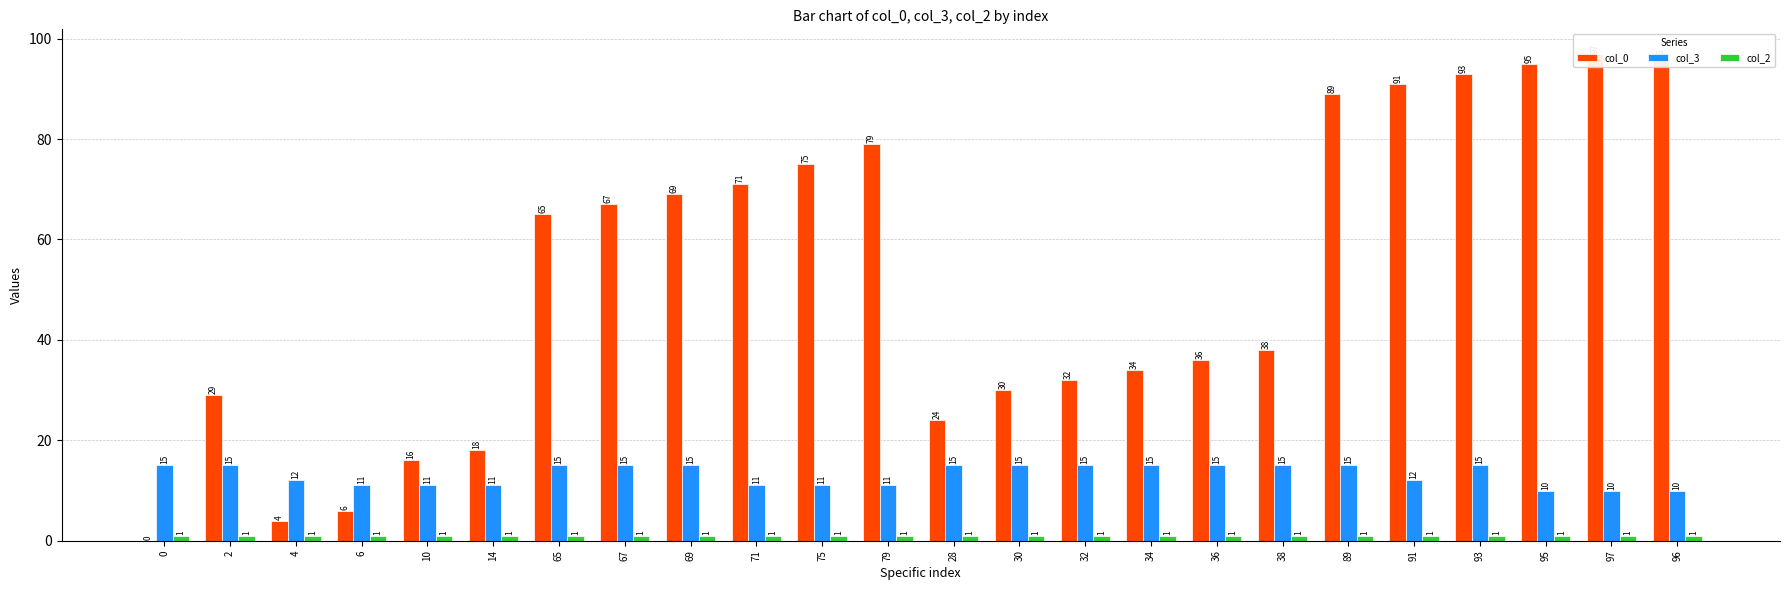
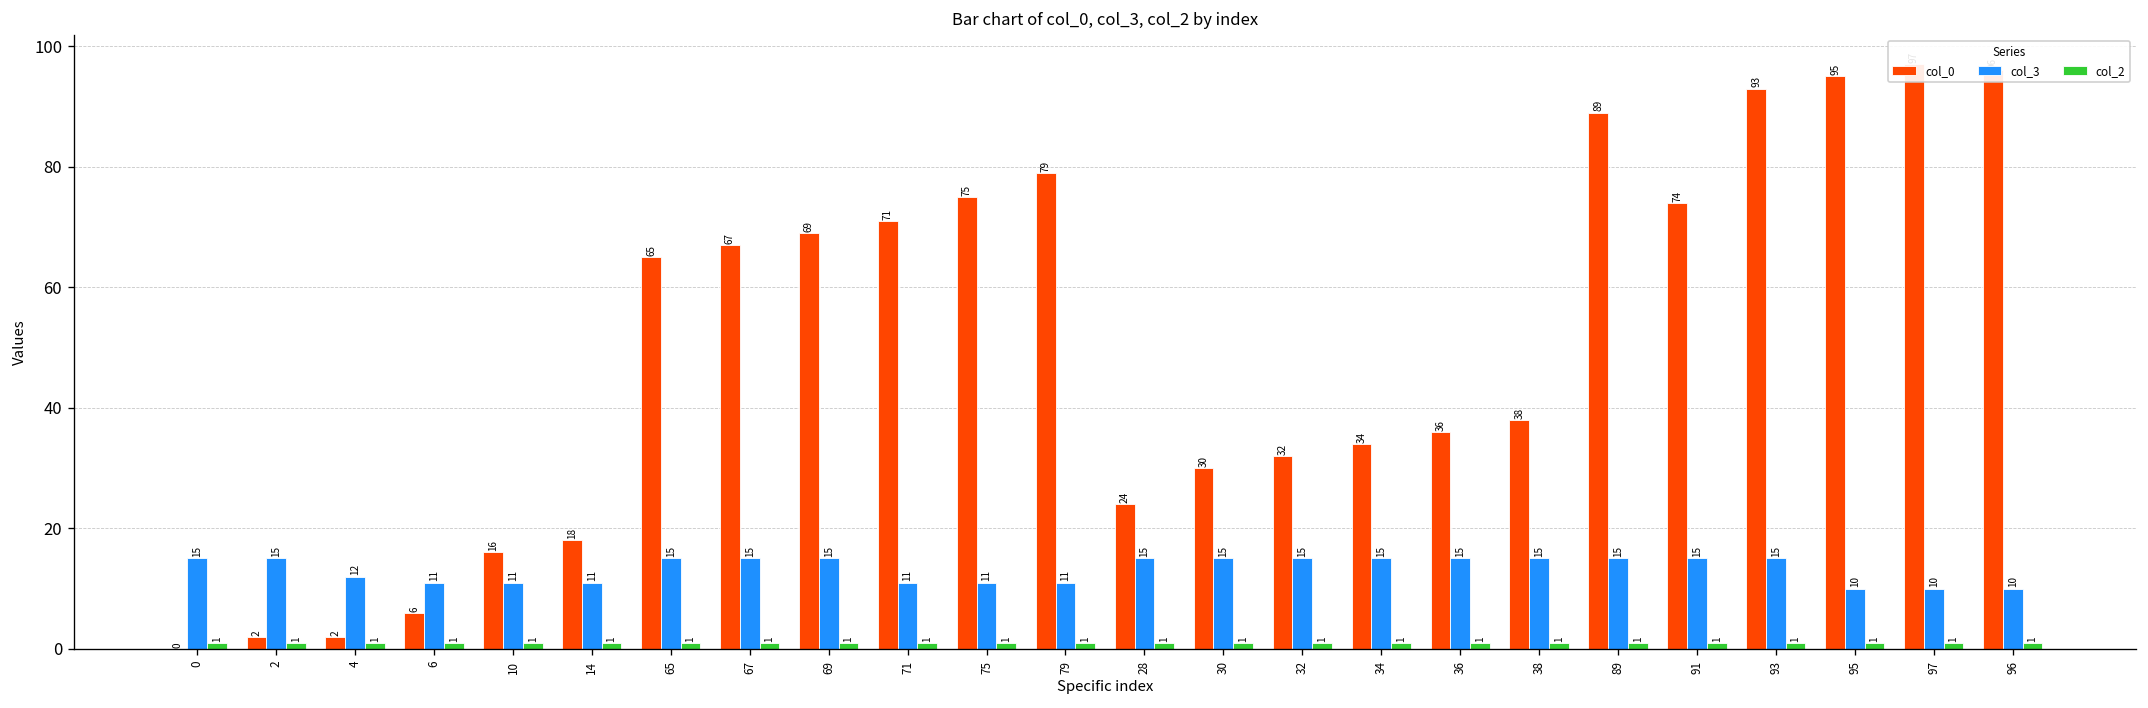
  {
    "col_0": {
      "0": 0,
-     "2": 29,
-     "4": 4,
+     "2": 2,
+     "4": 2,
      "6": 6,
      "10": 16,
      "14": 18,
      "65": 65,
      "67": 67,
      "69": 69,
      "71": 71,
      "75": 75,
      "79": 79,
      "28": 24,
      "30": 30,
      "32": 32,
      "34": 34,
      "36": 36,
      "38": 38,
      "89": 89,
-     "91": 91,
+     "91": 74,
      "93": 93,
      "95": 95
    },
    "col_3": {
      "0": 15,
      "2": 15,
      "4": 12,
      "6": 11,
      "10": 11,
      "14": 11,
      "65": 15,
      "67": 15,
      "69": 15,
      "71": 11,
      "75": 11,
      "79": 11,
      "28": 15,
      "30": 15,
      "32": 15,
      "34": 15,
      "36": 15,
      "38": 15,
      "89": 15,
-     "91": 12,
+     "91": 15,
      "93": 15,
      "95": 10,
      "97": 10,
      "96": 10
    },
    "col_2": {
      "0": 1,
      "2": 1,
      "4": 1,
      "6": 1,
      "10": 1,
      "14": 1,
      "65": 1,
      "67": 1,
      "69": 1,
      "71": 1,
      "75": 1,
      "79": 1,
      "28": 1,
      "30": 1,
      "32": 1,
      "34": 1,
      "36": 1,
      "38": 1,
      "89": 1,
      "91": 1,
      "93": 1,
      "95": 1,
      "97": 1,
      "96": 1
    }
  }
